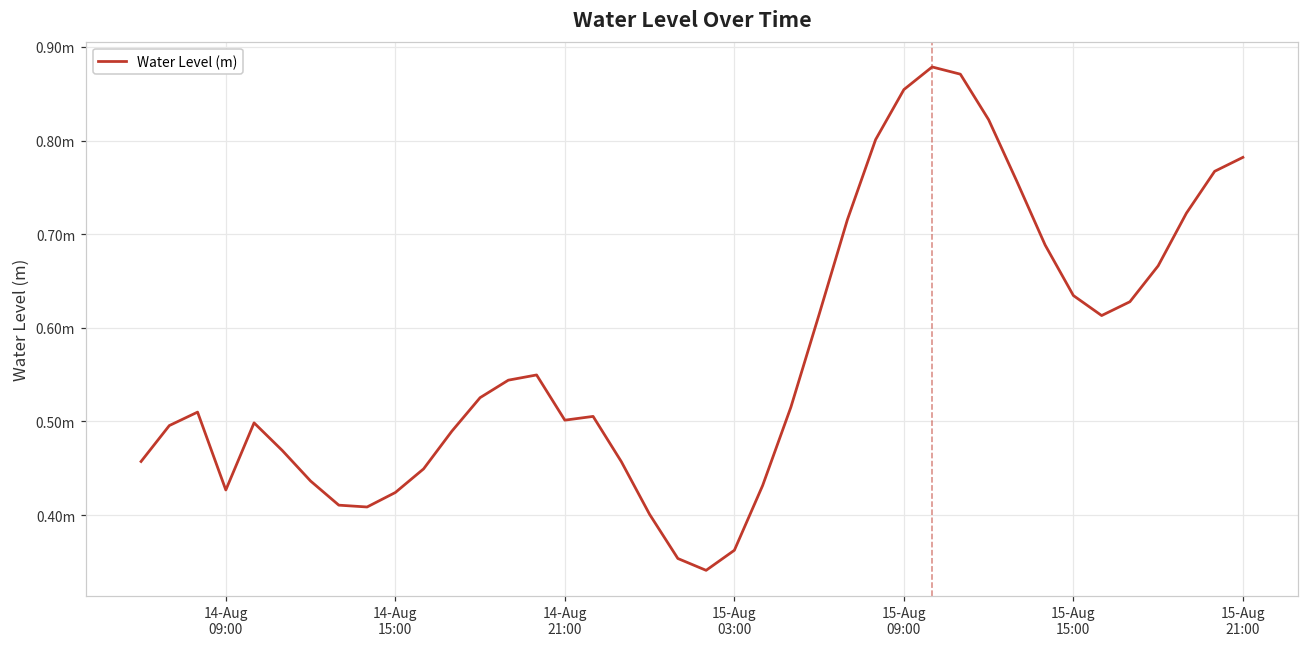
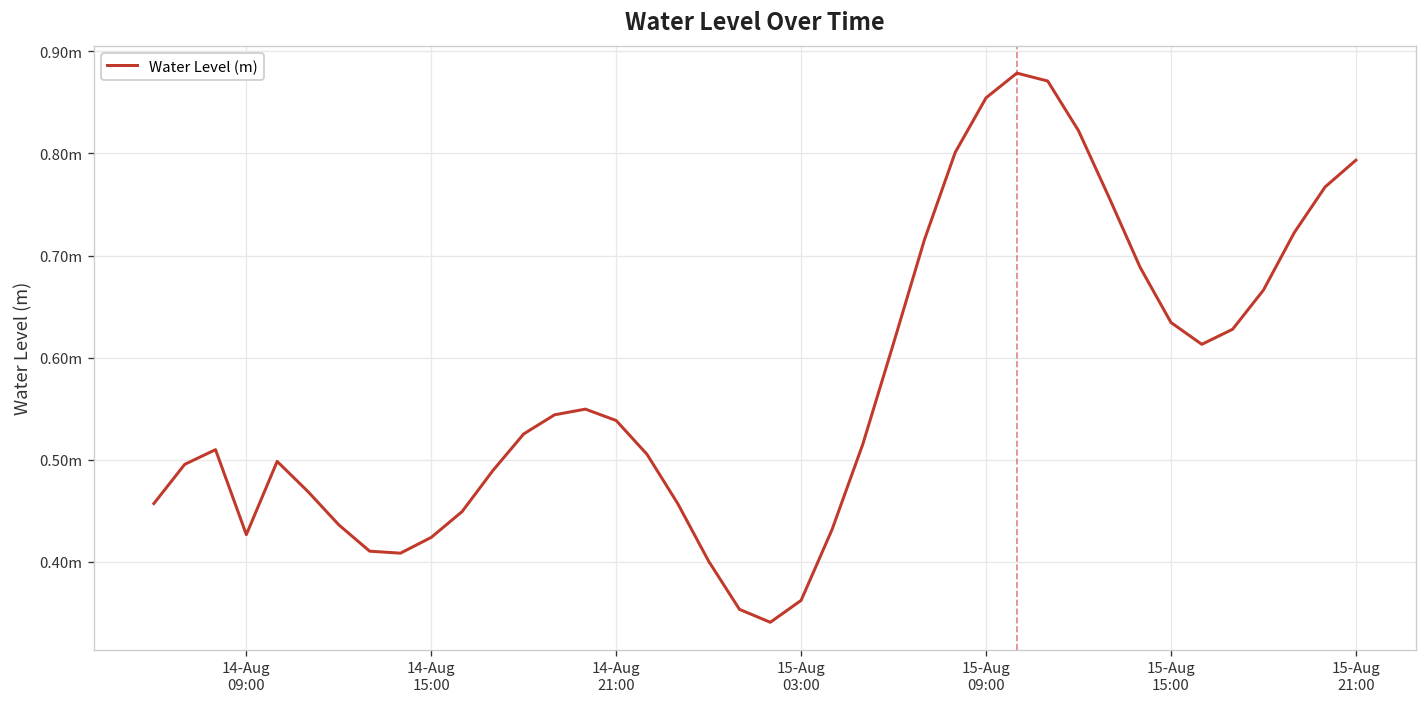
  {
    "14-Aug 09:00": "0.43m",
    "14-Aug 15:00": "0.42m",
-   "14-Aug 21:00": "0.50m",
+   "14-Aug 21:00": "0.54m",
    "15-Aug 03:00": "0.36m",
    "15-Aug 09:00": "0.85m",
    "15-Aug 15:00": "0.63m",
-   "15-Aug 21:00": "0.78m"
+   "15-Aug 21:00": "0.79m"
  }
